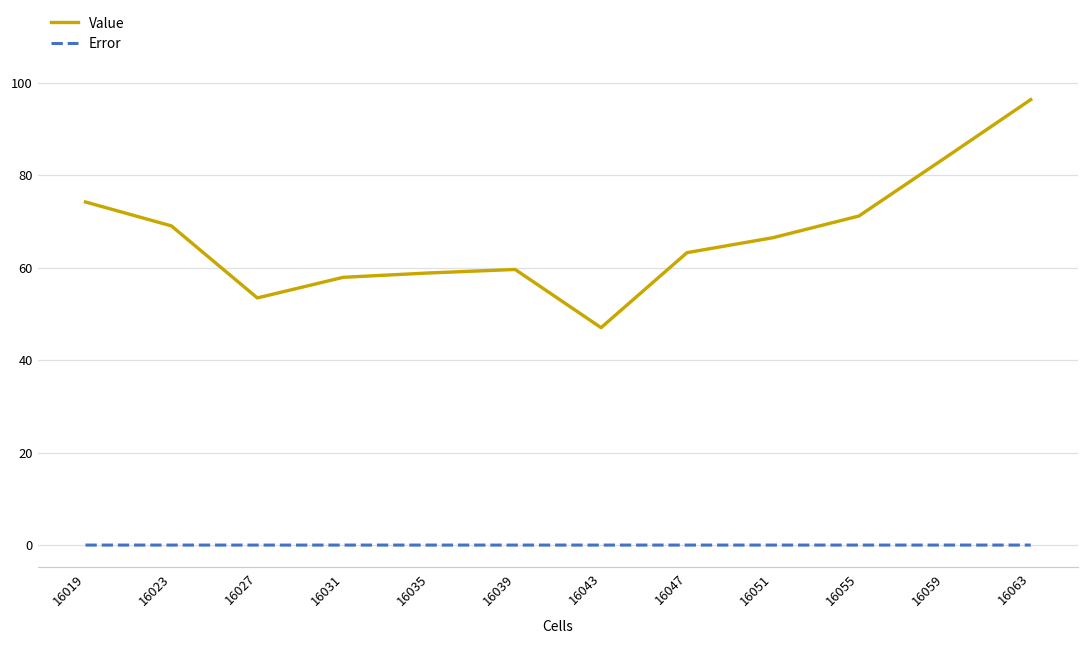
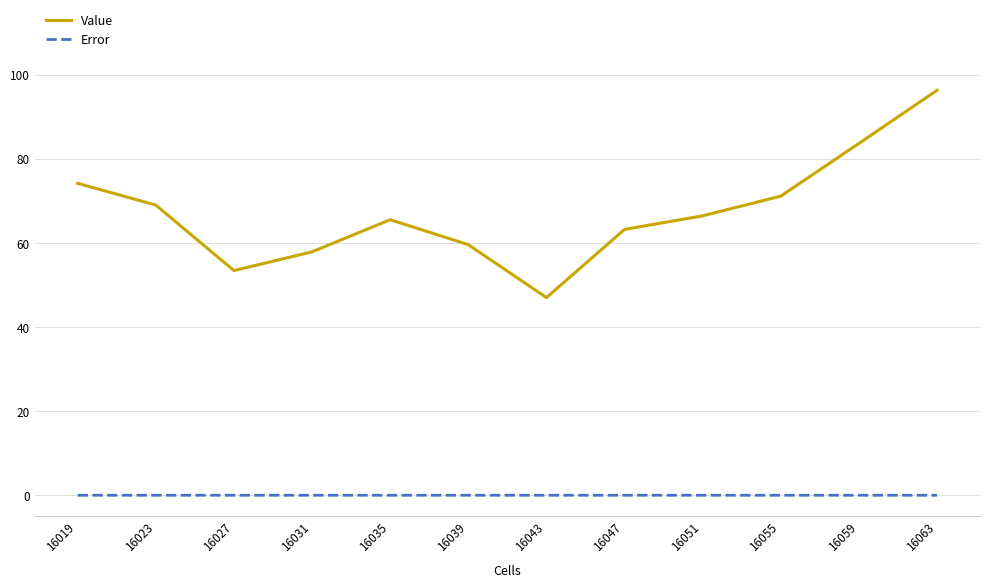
  {
    "Value": {
      "16019": 74,
      "16023": 69,
      "16027": 53,
      "16031": 58,
-     "16035": 59,
+     "16035": 66,
      "16039": 60,
      "16043": 47,
      "16047": 63,
      "16051": 66,
      "16055": 71,
      "16059": 84,
      "16063": 96
    },
    "Error": {
      "16019": 0,
      "16023": 0,
      "16027": 0,
      "16031": 0,
      "16035": 0,
      "16039": 0,
      "16043": 0,
      "16047": 0,
      "16051": 0,
      "16055": 0,
      "16059": 0,
      "16063": 0
    }
  }
